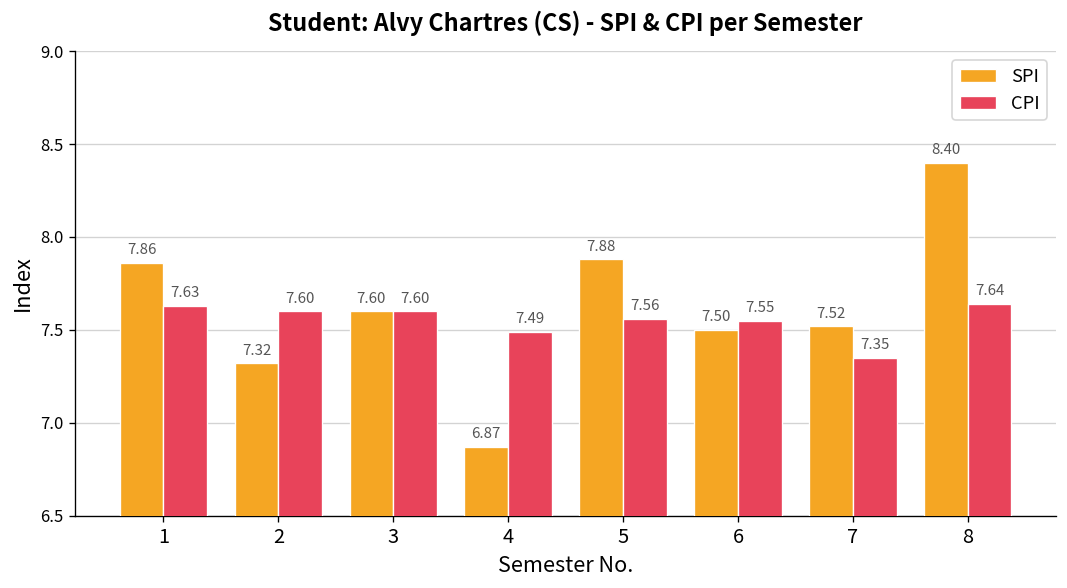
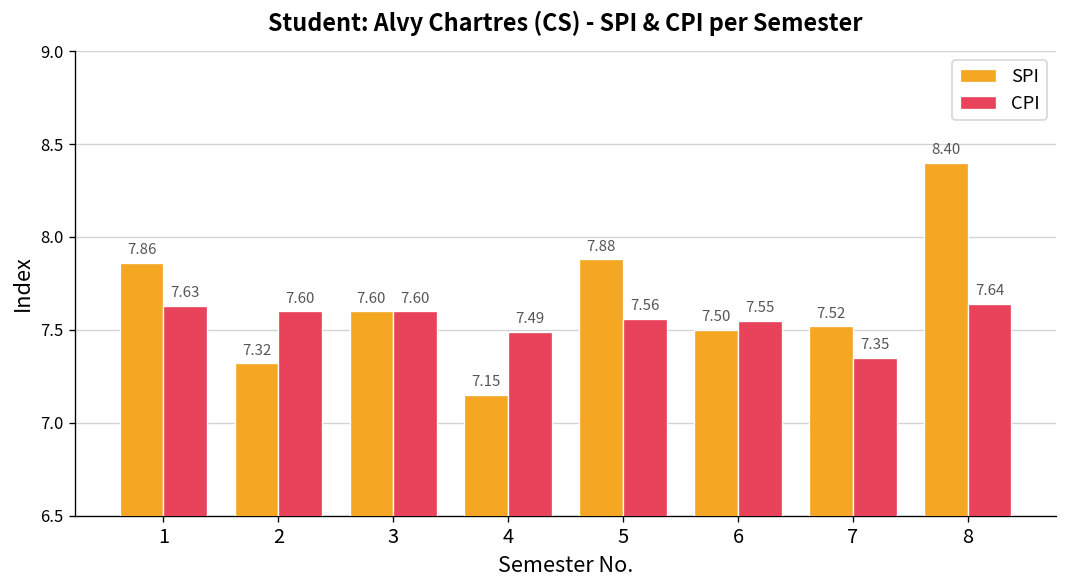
  {
    "SPI": {
      "1": 7.86,
      "2": 7.32,
      "3": 7.60,
-     "4": 6.87,
+     "4": 7.15,
      "5": 7.88,
      "6": 7.50,
      "7": 7.52,
      "8": 8.40
    },
    "CPI": {
      "1": 7.63,
      "2": 7.60,
      "3": 7.60,
      "4": 7.49,
      "5": 7.56,
      "6": 7.55,
      "7": 7.35,
      "8": 7.64
    }
  }
